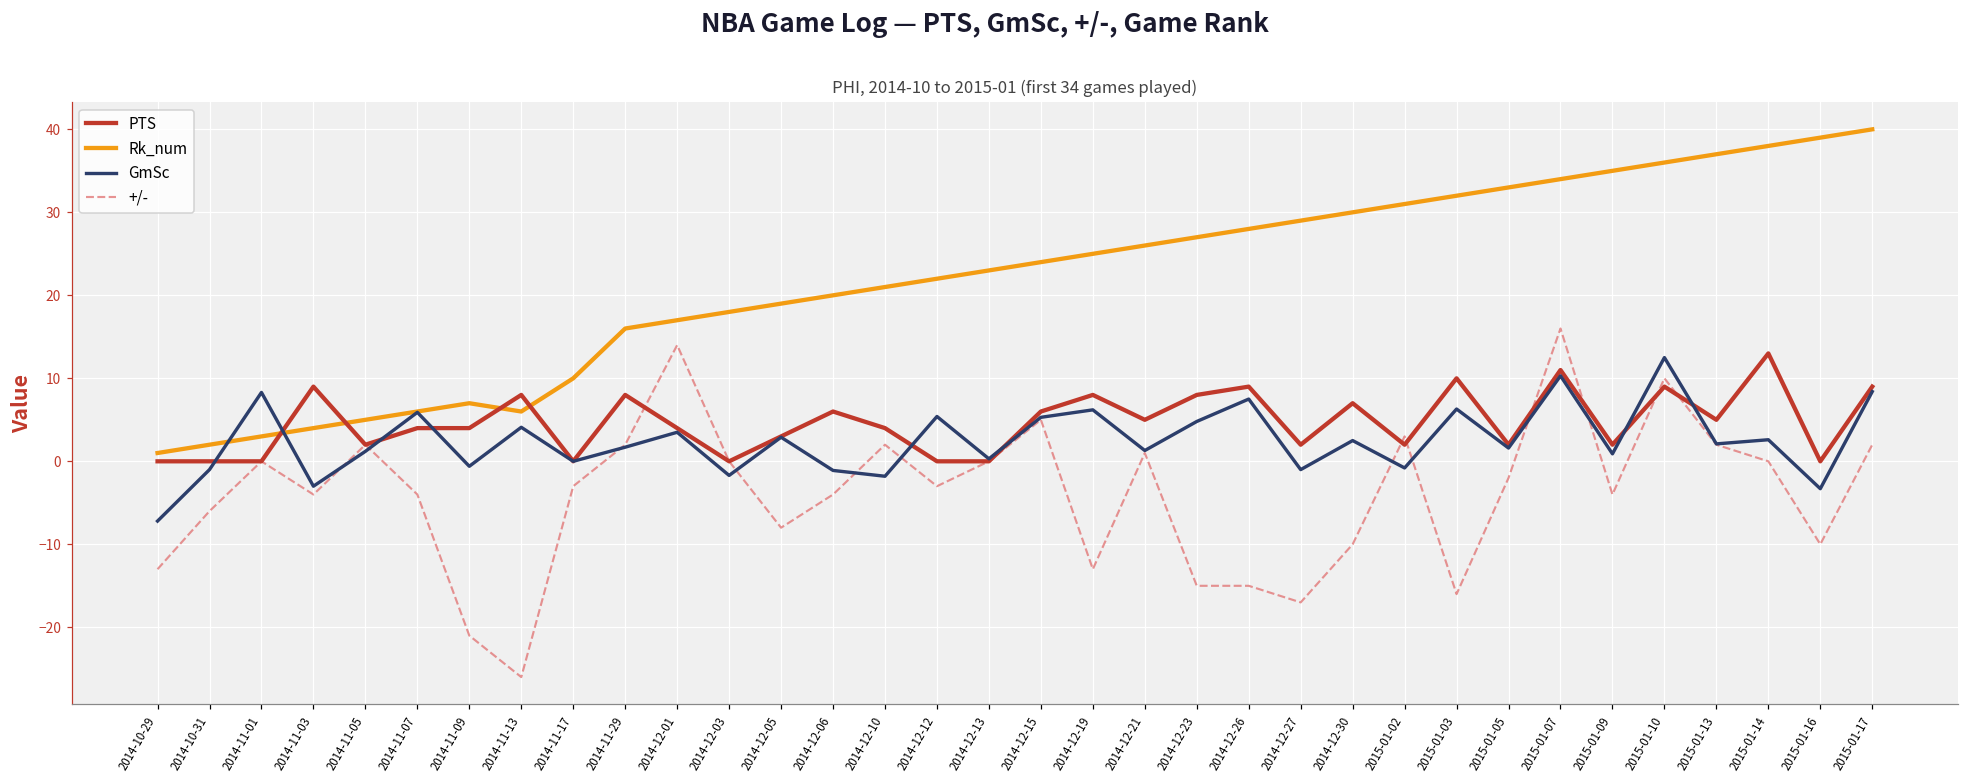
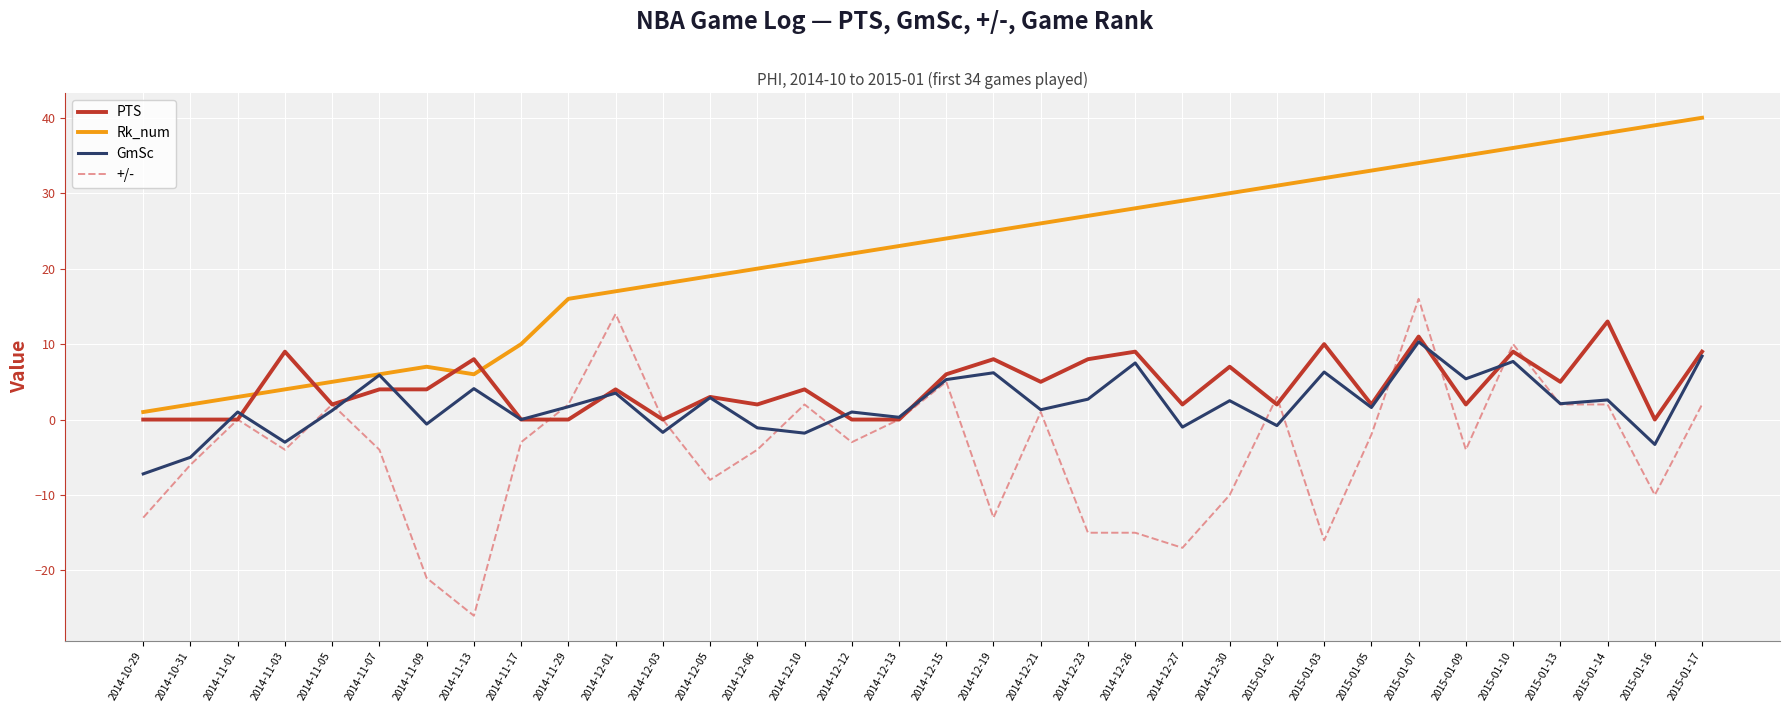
  {
    "PTS": {
      "2014-10-29": 0,
      "2014-10-31": 0,
      "2014-11-03": 9,
      "2014-11-07": 4,
      "2014-11-09": 4,
      "2014-11-13": 8,
-     "2014-11-29": 8,
+     "2014-11-29": 0,
      "2014-12-01": 4,
-     "2014-12-06": 6,
+     "2014-12-06": 2,
      "2014-12-10": 4,
      "2014-12-12": 0,
      "2014-12-15": 6,
      "2014-12-19": 8,
      "2014-12-21": 5,
      "2014-12-23": 8,
      "2014-12-26": 9,
      "2014-12-27": 2,
      "2014-12-30": 7,
      "2015-01-02": 2,
      "2015-01-03": 10,
      "2015-01-05": 2,
      "2015-01-07": 11,
      "2015-01-09": 2,
      "2015-01-10": 9,
      "2015-01-13": 5,
      "2015-01-14": 13,
      "2015-01-16": 0,
      "2015-01-17": 9
    },
    "Rk_num": {
      "2014-10-29": 1,
      "2014-10-31": 2,
      "2014-11-01": 3,
      "2014-11-03": 4,
      "2014-11-05": 5,
      "2014-11-09": 7,
      "2014-11-13": 6,
      "2014-11-17": 10,
      "2014-11-29": 16,
      "2014-12-01": 17,
      "2014-12-03": 18,
      "2014-12-05": 19,
      "2014-12-06": 20,
      "2014-12-10": 21,
      "2014-12-12": 22,
      "2014-12-13": 23,
      "2014-12-15": 24,
      "2014-12-19": 25,
      "2014-12-21": 26,
      "2014-12-23": 27,
      "2014-12-26": 28,
      "2014-12-27": 29,
      "2014-12-30": 30,
      "2015-01-02": 31,
      "2015-01-03": 32,
      "2015-01-05": 33,
      "2015-01-07": 34,
      "2015-01-09": 35,
      "2015-01-10": 36,
      "2015-01-13": 37,
      "2015-01-14": 38,
      "2015-01-16": 39,
      "2015-01-17": 40
    },
    "GmSc": {
      "2014-10-29": -7,
-     "2014-10-31": -1,
-     "2014-11-01": 8,
+     "2014-10-31": -5,
+     "2014-11-01": 1,
      "2014-11-03": -3,
      "2014-11-05": 1,
      "2014-11-09": -1,
      "2014-11-13": 4,
      "2014-12-01": 4,
      "2014-12-03": -2,
      "2014-12-06": -1,
      "2014-12-10": -2,
-     "2014-12-12": 5,
+     "2014-12-12": 1,
      "2014-12-19": 6,
-     "2014-12-23": 5,
+     "2014-12-23": 3,
      "2014-12-26": 8,
      "2014-12-27": -1,
      "2014-12-30": 3,
      "2015-01-02": -1,
      "2015-01-03": 6,
      "2015-01-05": 2,
      "2015-01-07": 10,
-     "2015-01-09": 1,
-     "2015-01-10": 13,
+     "2015-01-09": 5,
+     "2015-01-10": 8,
      "2015-01-14": 3,
      "2015-01-16": -3,
      "2015-01-17": 8
    },
    "+/-": {
      "2014-10-29": -13,
      "2014-10-31": -6,
      "2014-11-03": -4,
      "2014-11-07": -4,
      "2014-11-09": -21,
      "2014-11-13": -26,
      "2014-11-17": -3,
      "2014-12-01": 14,
      "2014-12-05": -8,
      "2014-12-06": -4,
      "2014-12-10": 2,
      "2014-12-12": -3,
      "2014-12-19": -13,
      "2014-12-23": -15,
      "2014-12-26": -15,
      "2014-12-27": -17,
      "2014-12-30": -10,
      "2015-01-02": 3,
      "2015-01-03": -16,
      "2015-01-05": -2,
      "2015-01-07": 16,
      "2015-01-09": -4,
      "2015-01-10": 10,
-     "2015-01-14": 0,
+     "2015-01-14": 2,
      "2015-01-16": -10,
      "2015-01-17": 2
    }
  }
